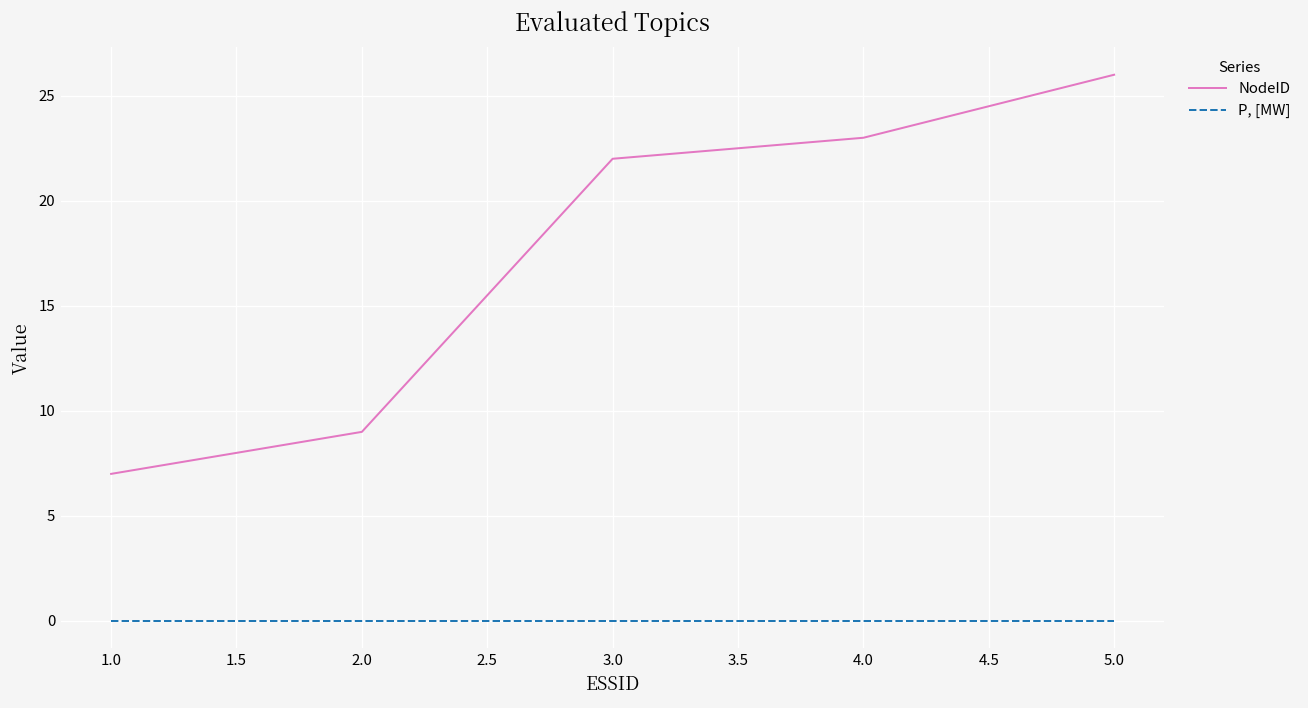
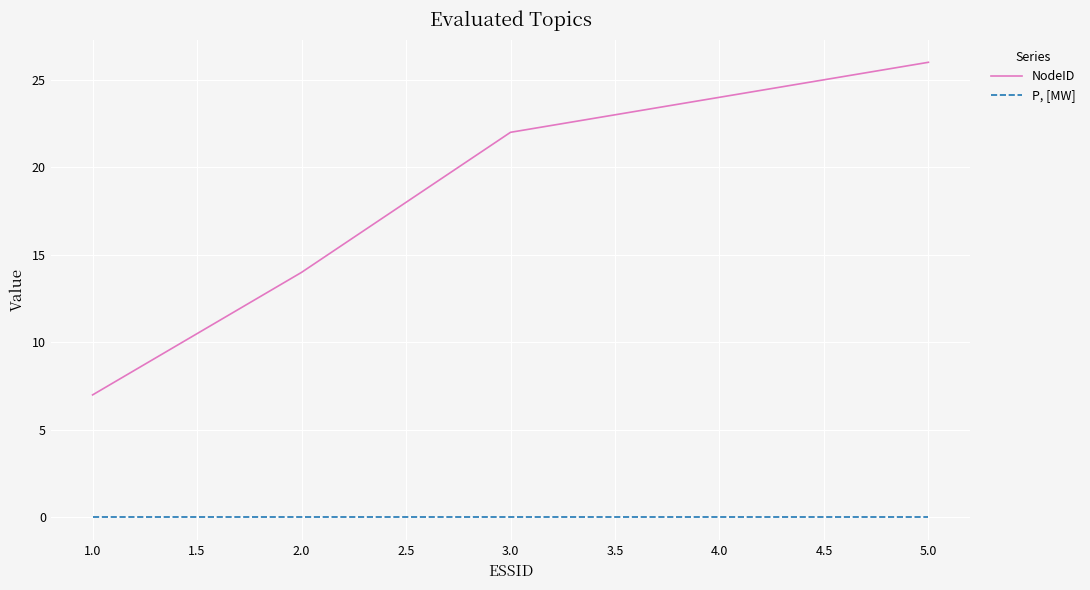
  {
    "NodeID": {
      "1.0": 7,
-     "2.0": 9,
+     "2.0": 14,
      "3.0": 22,
-     "4.0": 23,
+     "4.0": 24,
      "5.0": 26
    },
    "P, [MW]": {
      "1.0": 0,
      "2.0": 0,
      "3.0": 0,
      "4.0": 0,
      "5.0": 0
    }
  }
